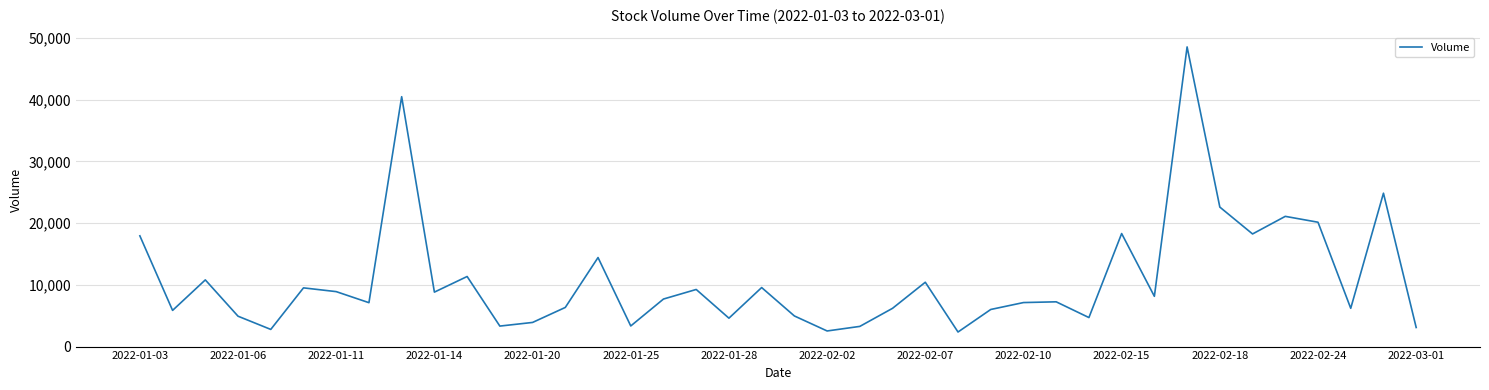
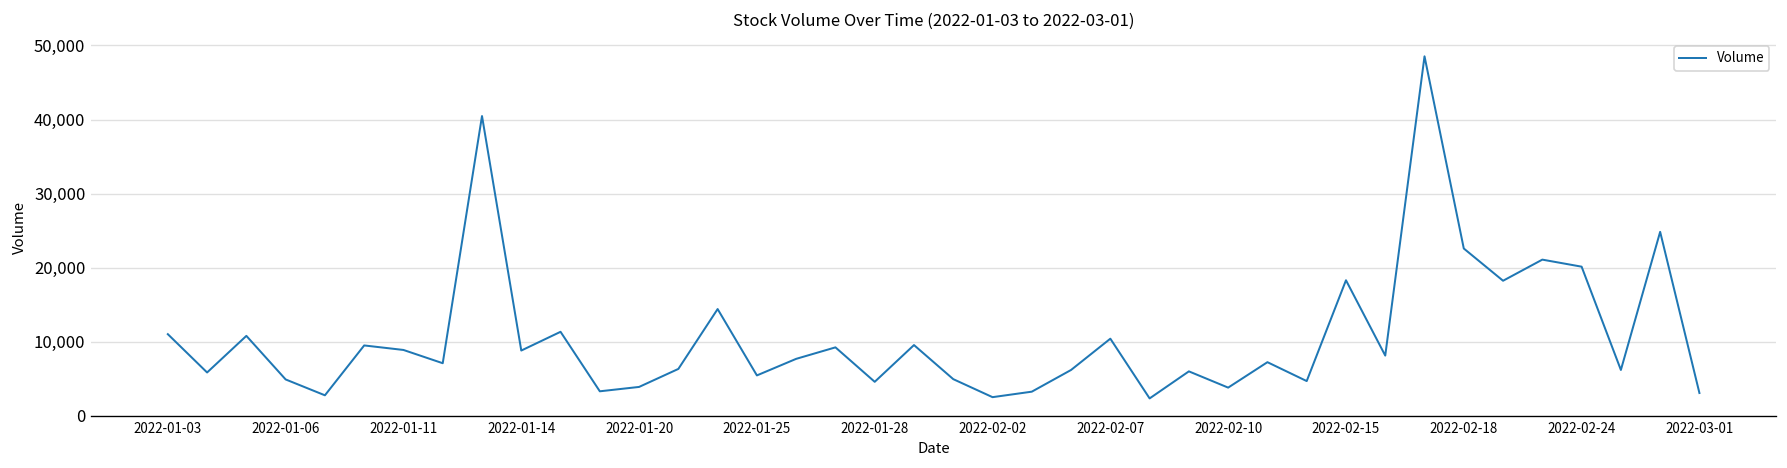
  {
-   "2022-01-03": "18,000",
+   "2022-01-03": "11,000",
    "2022-01-06": "5,000",
    "2022-01-11": "9,000",
    "2022-01-14": "9,000",
    "2022-01-20": "4,000",
-   "2022-01-25": "3,000",
+   "2022-01-25": "5,000",
    "2022-01-28": "5,000",
    "2022-02-02": "3,000",
    "2022-02-07": "10,000",
-   "2022-02-10": "7,000",
+   "2022-02-10": "4,000",
    "2022-02-15": "18,000",
    "2022-02-18": "23,000",
    "2022-02-24": "20,000",
    "2022-03-01": "3,000"
  }
